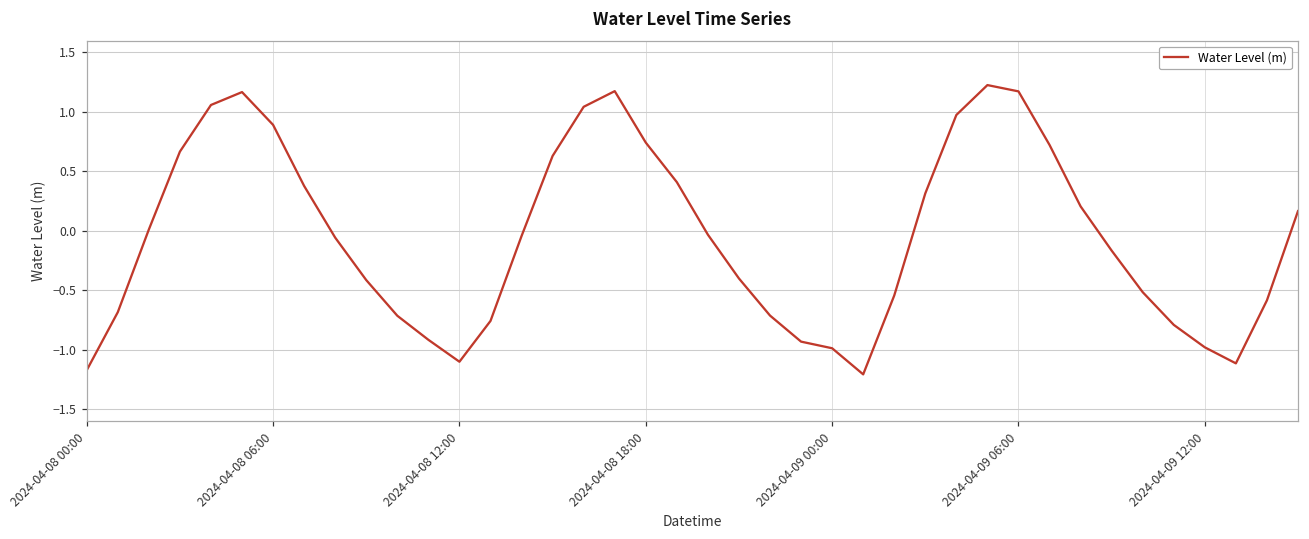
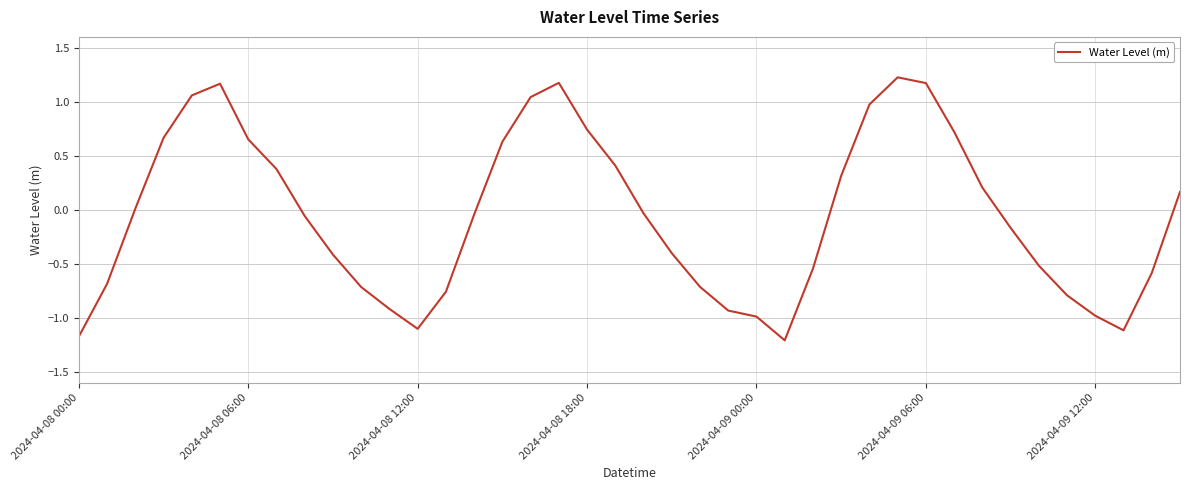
  {
    "2024-04-08 00:00": -1.17,
-   "2024-04-08 06:00": 0.89,
+   "2024-04-08 06:00": 0.65,
    "2024-04-08 12:00": -1.10,
    "2024-04-08 18:00": 0.74,
    "2024-04-09 00:00": -0.99,
    "2024-04-09 06:00": 1.17,
    "2024-04-09 12:00": -0.98
  }
